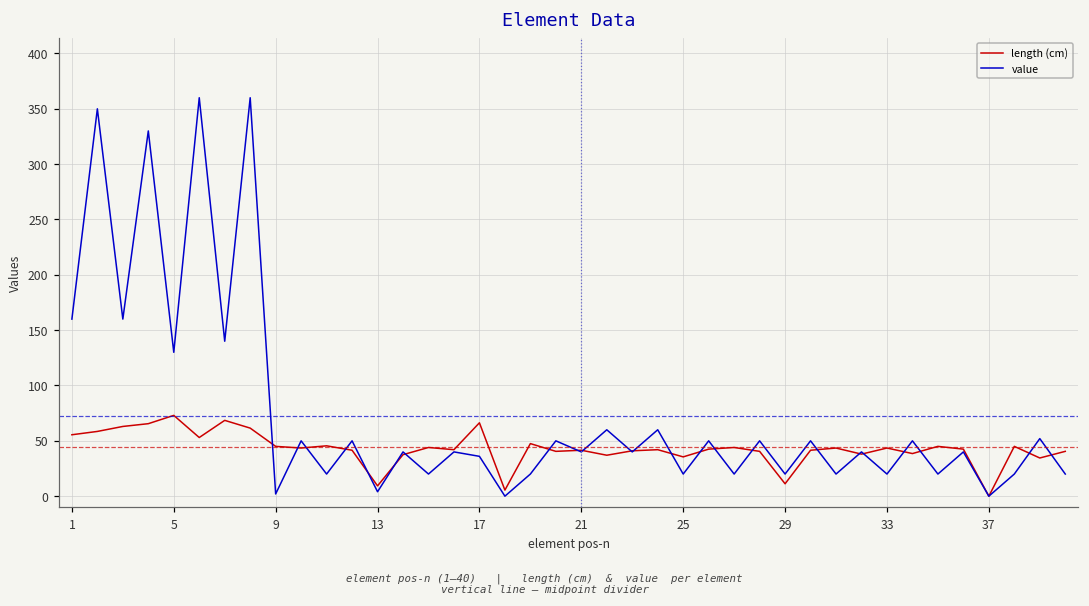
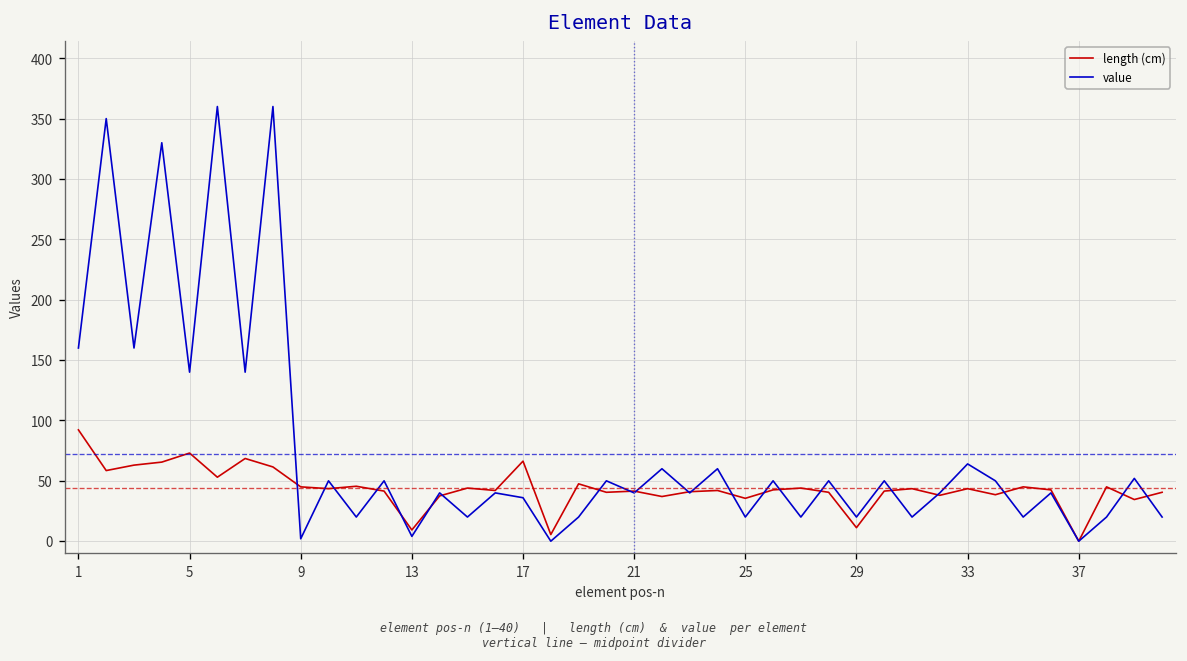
  {
    "length (cm)": {
-     "1": 56,
+     "1": 92,
      "5": 73,
      "9": 45,
      "13": 9,
      "17": 66,
      "25": 36,
      "29": 11,
      "33": 44
    },
    "value": {
      "1": 160,
-     "5": 130,
+     "5": 140,
      "9": 2,
      "13": 4,
      "17": 36,
      "25": 20,
      "29": 20,
-     "33": 20
+     "33": 64
    }
  }
